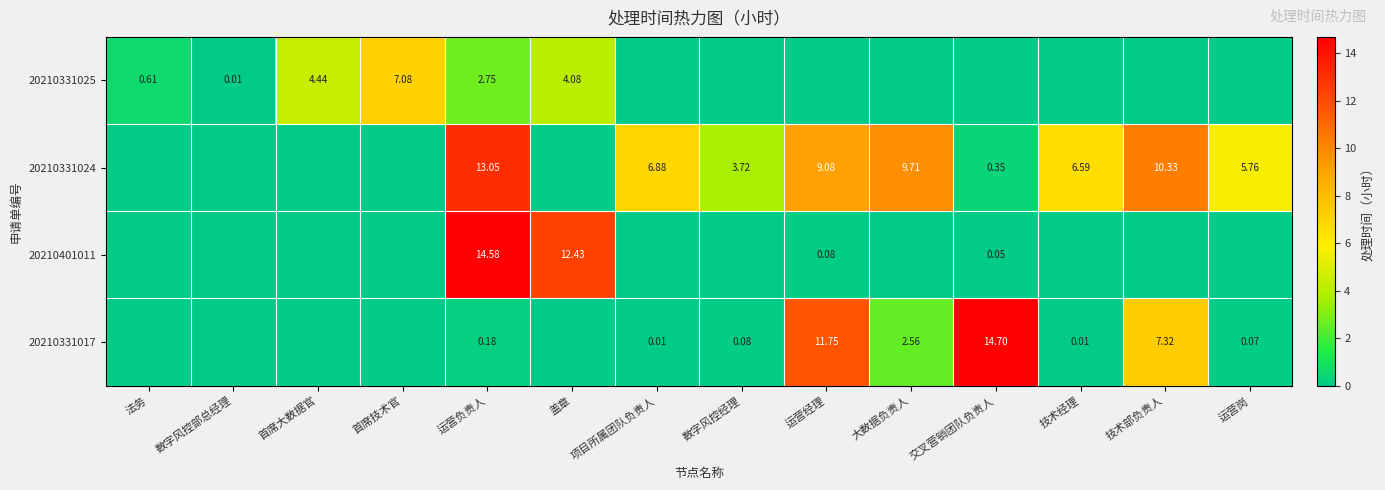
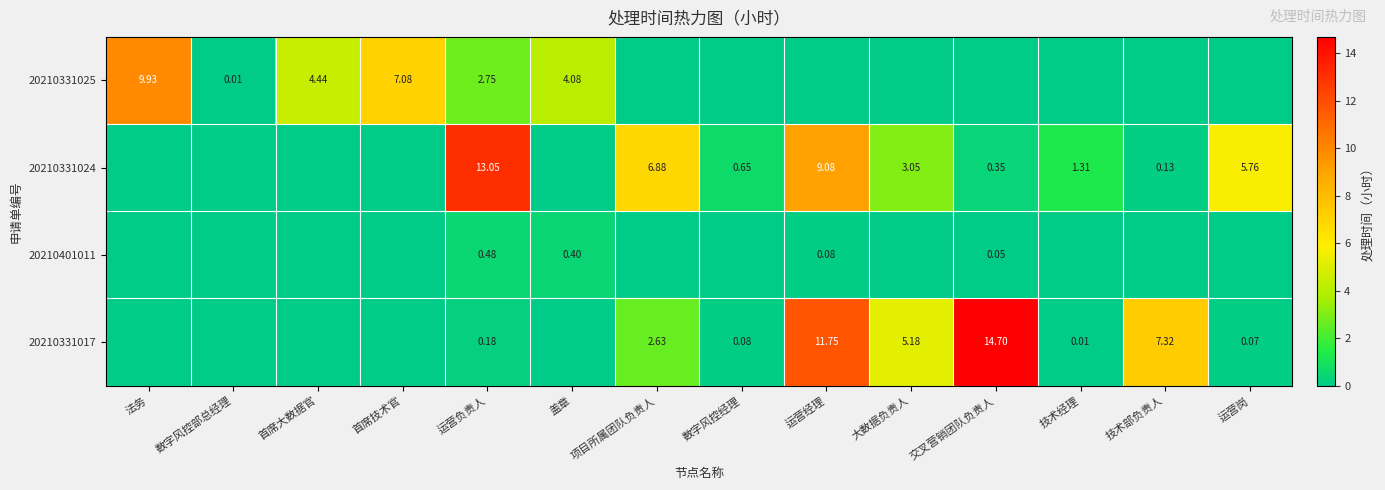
  {
    "20210331025": {
-     "法务": 0.61,
+     "法务": 9.93,
      "数字风控部总经理": 0.01,
      "首席大数据官": 4.44,
      "首席技术官": 7.08,
      "运营负责人": 2.75,
      "盖章": 4.08
    },
    "20210331024": {
      "运营负责人": 13.05,
      "项目所属团队负责人": 6.88,
-     "数字风控经理": 3.72,
+     "数字风控经理": 0.65,
      "运营经理": 9.08,
-     "大数据负责人": 9.71,
+     "大数据负责人": 3.05,
      "交叉营销团队负责人": 0.35,
-     "技术经理": 6.59,
-     "技术部负责人": 10.33,
+     "技术经理": 1.31,
+     "技术部负责人": 0.13,
      "运营岗": 5.76
    },
    "20210401011": {
-     "运营负责人": 14.58,
-     "盖章": 12.43,
+     "运营负责人": 0.48,
+     "盖章": 0.40,
      "运营经理": 0.08,
      "交叉营销团队负责人": 0.05
    },
    "20210331017": {
      "运营负责人": 0.18,
-     "项目所属团队负责人": 0.01,
+     "项目所属团队负责人": 2.63,
      "数字风控经理": 0.08,
      "运营经理": 11.75,
-     "大数据负责人": 2.56,
+     "大数据负责人": 5.18,
      "交叉营销团队负责人": 14.70,
      "技术经理": 0.01,
      "技术部负责人": 7.32,
      "运营岗": 0.07
    }
  }
